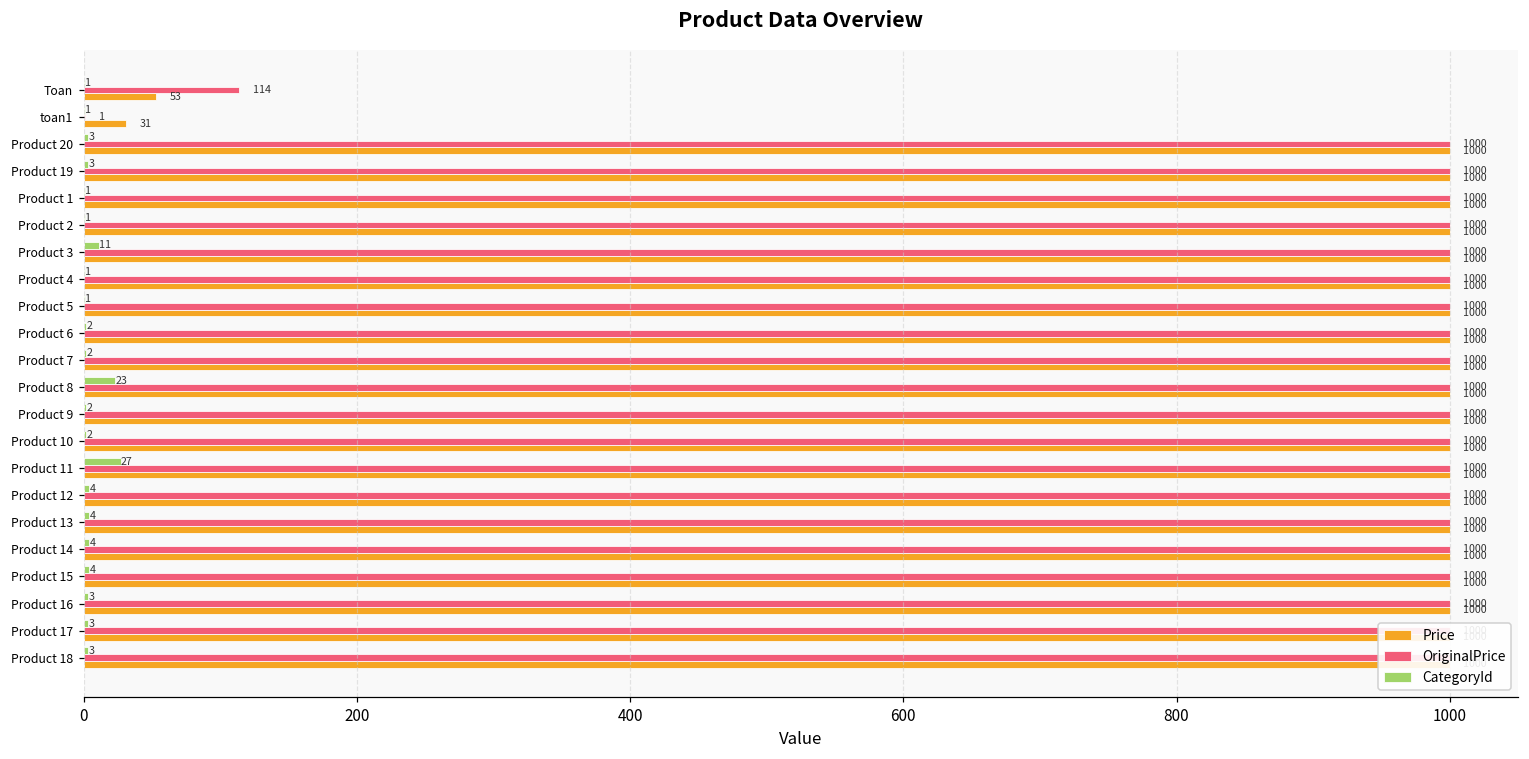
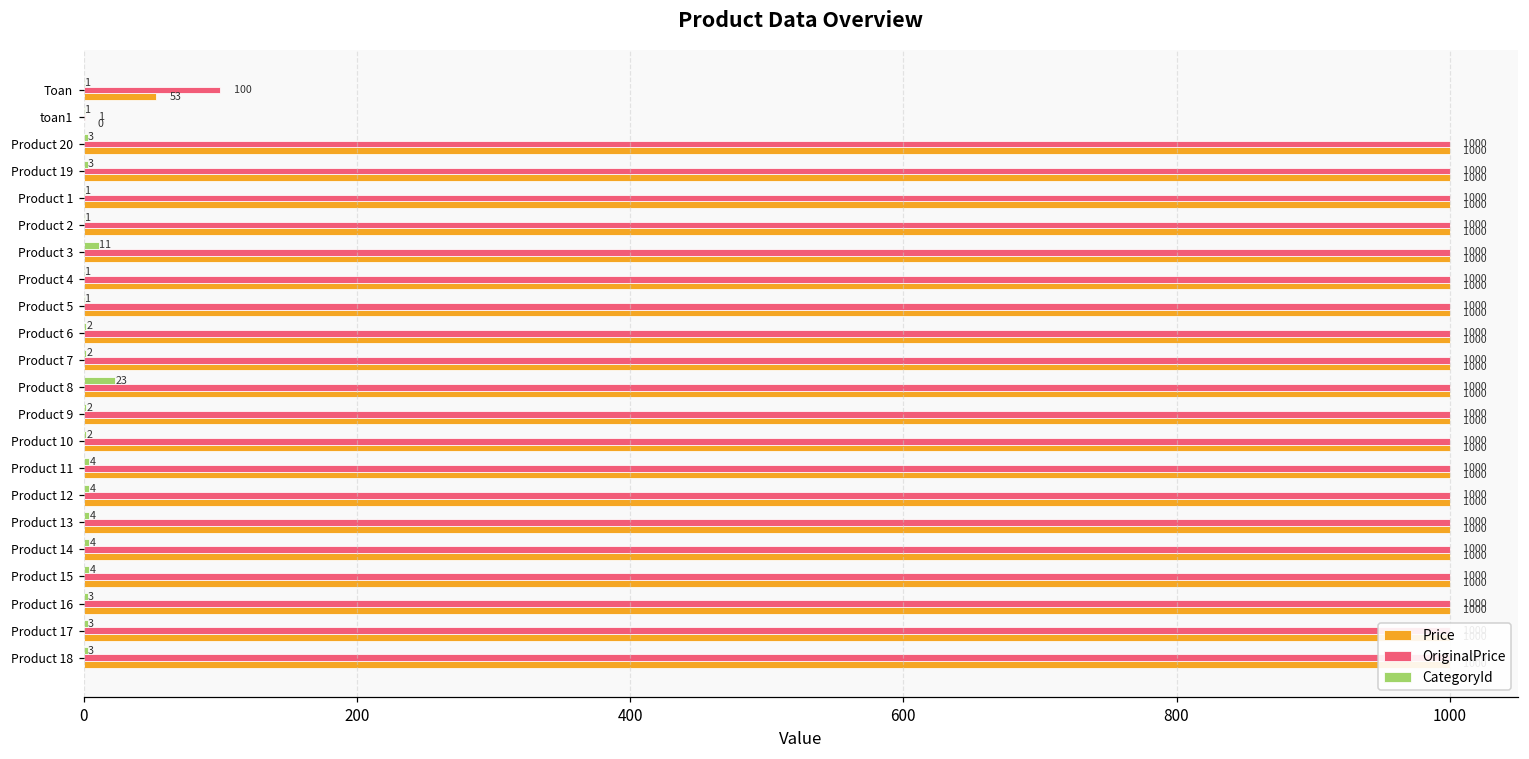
  {
    "Price": {
      "Toan": 53,
-     "toan1": 31
+     "toan1": 0
    },
    "OriginalPrice": {
-     "Toan": 114
+     "Toan": 100
    },
    "CategoryId": {
      "Toan": 1,
      "toan1": 1,
      "Product 20": 3,
      "Product 19": 3,
      "Product 1": 1,
      "Product 2": 1,
      "Product 3": 11,
      "Product 4": 1,
      "Product 5": 1,
      "Product 6": 2,
      "Product 7": 2,
      "Product 8": 23,
      "Product 9": 2,
      "Product 10": 2,
-     "Product 11": 27,
+     "Product 11": 4,
      "Product 12": 4,
      "Product 13": 4,
      "Product 14": 4,
      "Product 15": 4,
      "Product 16": 3,
      "Product 17": 3,
      "Product 18": 3
    }
  }
